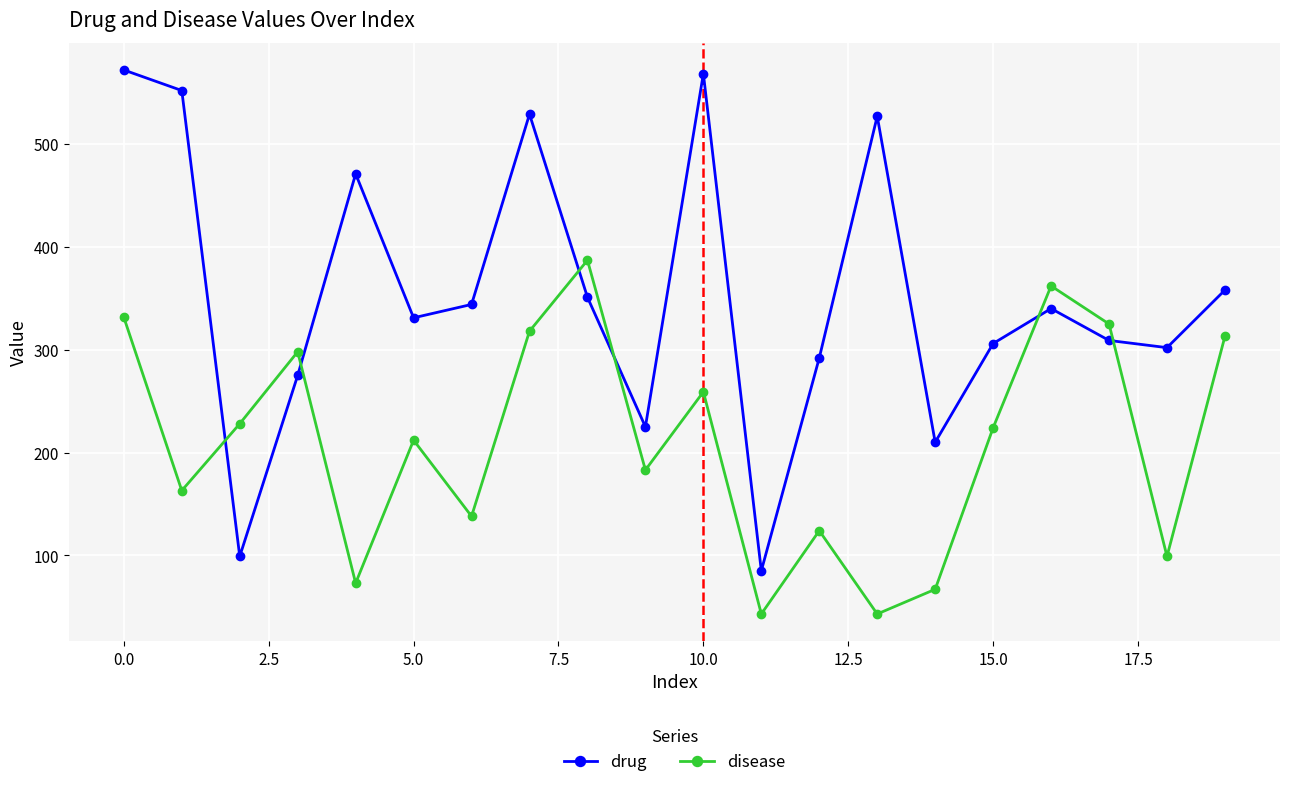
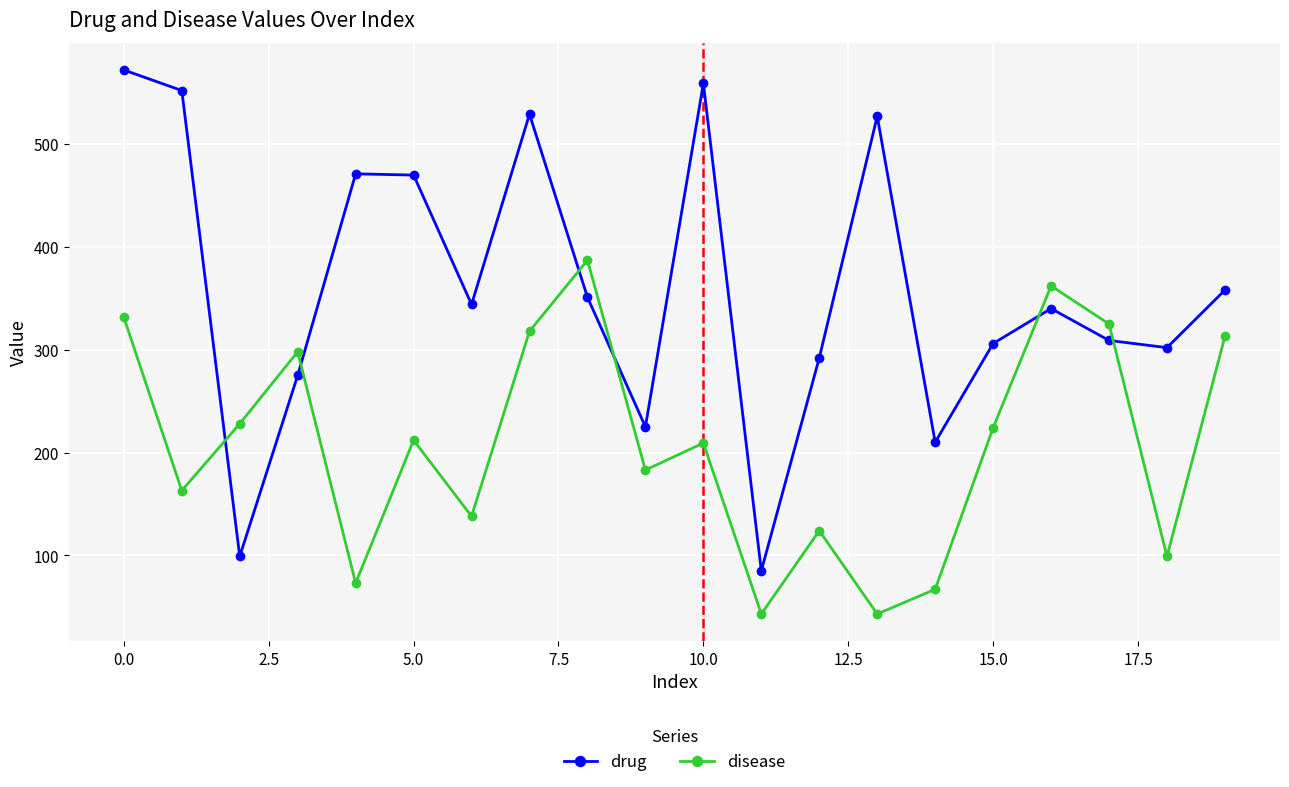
  {
    "drug": {
      "0.0": 572,
-     "5.0": 331,
-     "10.0": 568,
+     "5.0": 470,
+     "10.0": 559,
      "15.0": 306
    },
    "disease": {
      "0.0": 332,
      "5.0": 212,
-     "10.0": 259,
+     "10.0": 209,
      "15.0": 224
    }
  }
